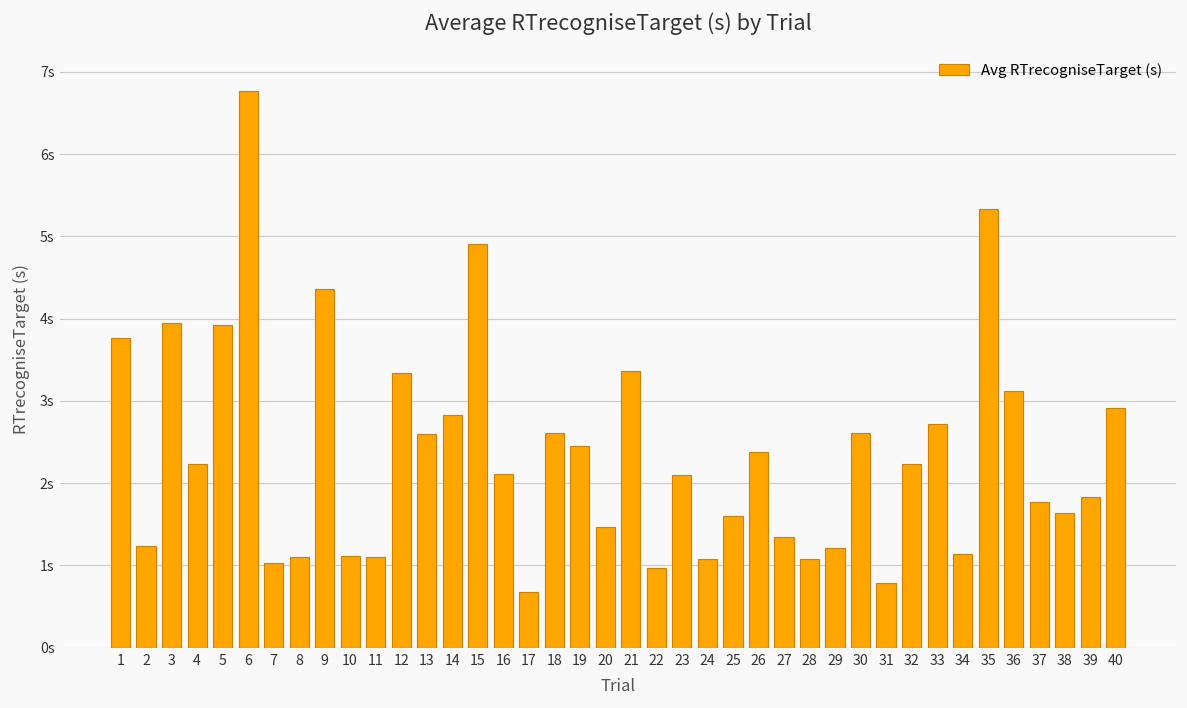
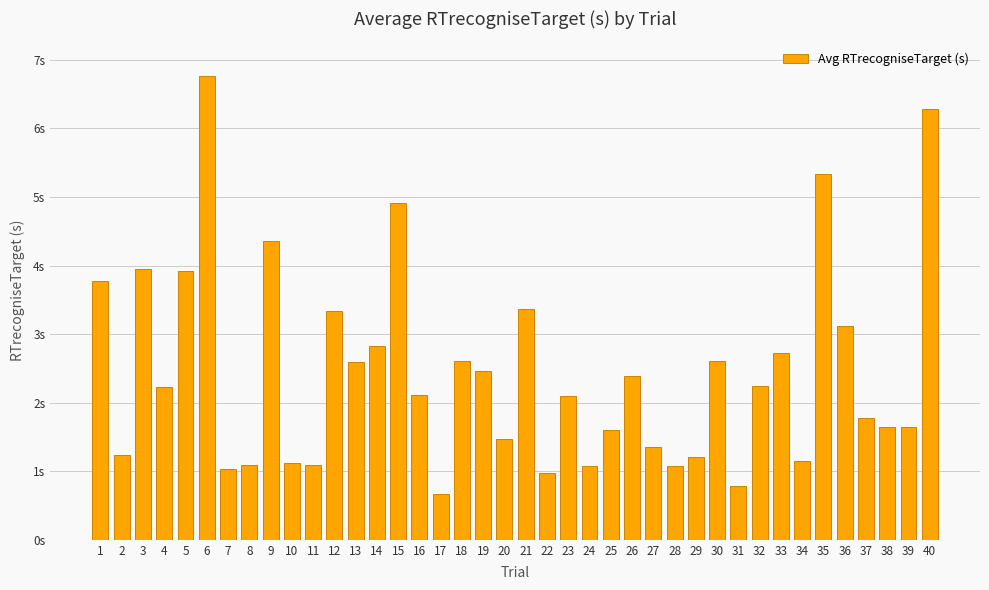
  {
    "1": "3.8s",
    "2": "1.2s",
    "3": "3.9s",
    "4": "2.2s",
    "5": "3.9s",
    "6": "6.8s",
    "7": "1.0s",
    "8": "1.1s",
    "9": "4.4s",
    "10": "1.1s",
    "11": "1.1s",
    "12": "3.3s",
    "13": "2.6s",
    "14": "2.8s",
    "15": "4.9s",
    "16": "2.1s",
    "17": "0.7s",
    "18": "2.6s",
    "19": "2.5s",
    "20": "1.5s",
    "21": "3.4s",
    "22": "1.0s",
    "23": "2.1s",
    "24": "1.1s",
    "25": "1.6s",
    "26": "2.4s",
    "27": "1.3s",
    "28": "1.1s",
    "29": "1.2s",
    "30": "2.6s",
    "31": "0.8s",
    "32": "2.2s",
    "33": "2.7s",
    "34": "1.1s",
    "35": "5.3s",
    "36": "3.1s",
    "37": "1.8s",
    "38": "1.6s",
-   "39": "1.8s",
-   "40": "2.9s"
+   "39": "1.7s",
+   "40": "6.3s"
  }
